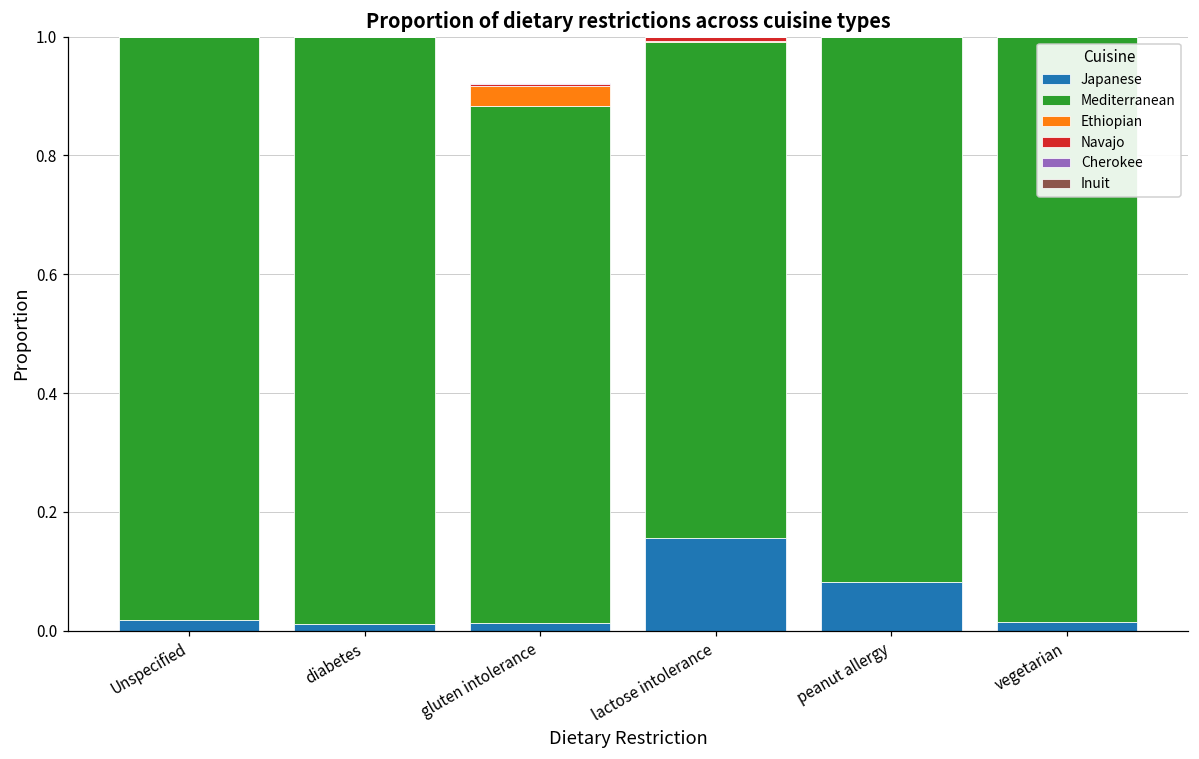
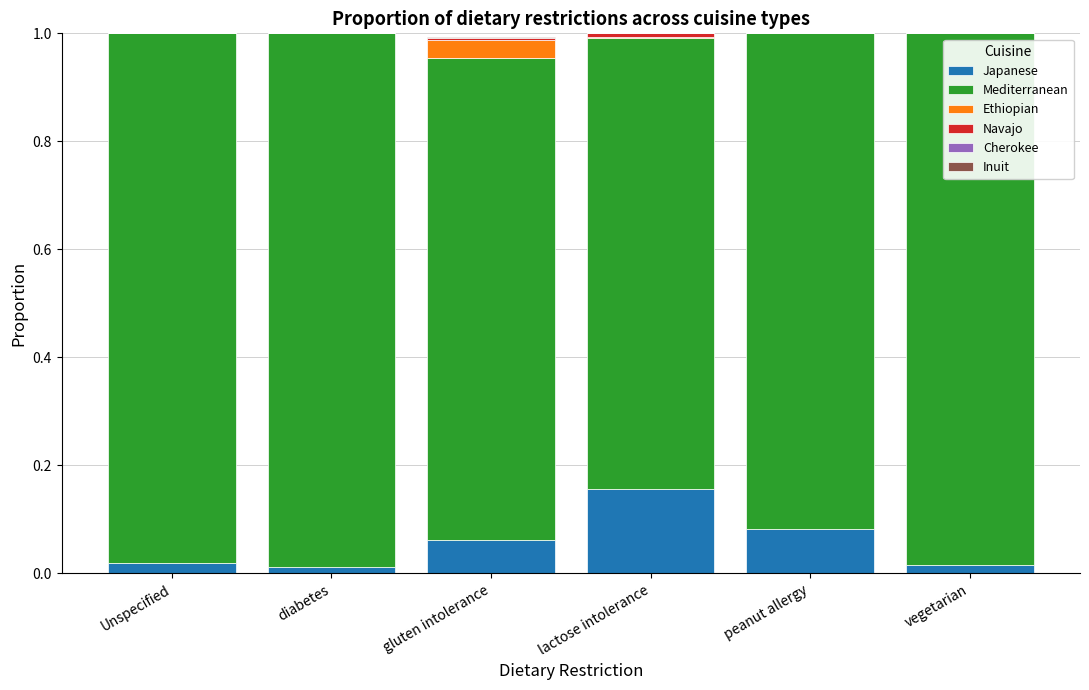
  {
    "Japanese": {
      "Unspecified": 0.02,
      "diabetes": 0.01,
-     "gluten intolerance": 0.01,
+     "gluten intolerance": 0.06,
      "lactose intolerance": 0.16,
      "peanut allergy": 0.08,
      "vegetarian": 0.02
    },
    "Mediterranean": {
      "Unspecified": 0.98,
      "diabetes": 0.99,
-     "gluten intolerance": 0.87,
+     "gluten intolerance": 0.89,
      "lactose intolerance": 0.83,
      "peanut allergy": 0.92,
      "vegetarian": 0.98
    },
    "Ethiopian": {
      "Unspecified": 0.00,
      "diabetes": 0.00,
      "gluten intolerance": 0.03,
      "peanut allergy": 0.00,
      "vegetarian": 0.00
    },
    "Cherokee": {
      "Unspecified": 0.00,
      "diabetes": 0.00,
      "peanut allergy": 0.00,
      "vegetarian": 0.00
    },
    "Inuit": {
      "Unspecified": 0.00,
      "diabetes": 0.00,
      "lactose intolerance": 0.00,
      "peanut allergy": 0.00,
      "vegetarian": 0.00
    }
  }
